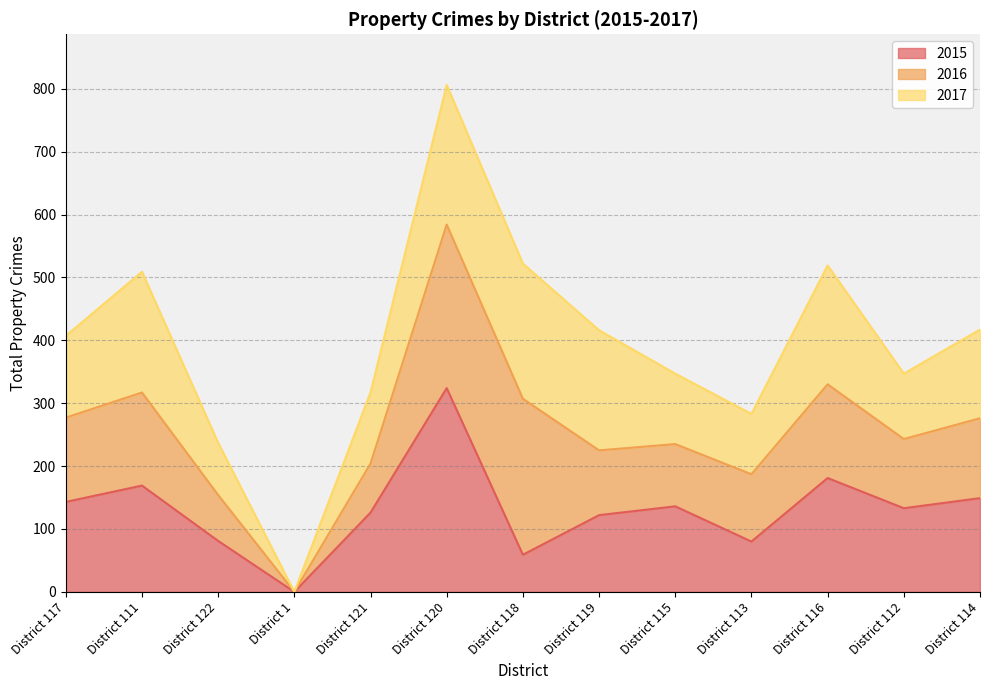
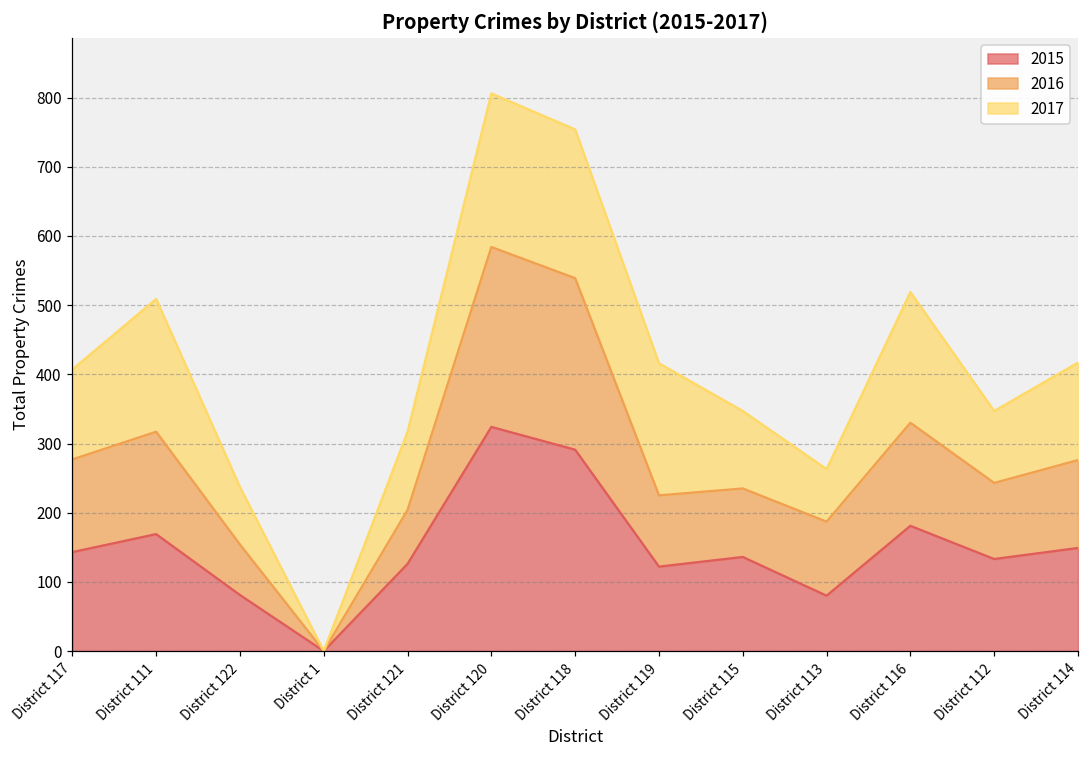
  {
    "2015": {
      "District 117": 140,
      "District 111": 170,
      "District 122": 80,
      "District 121": 130,
      "District 120": 320,
-     "District 118": 60,
+     "District 118": 290,
      "District 119": 120,
      "District 115": 140,
      "District 113": 80,
      "District 116": 180,
      "District 112": 130,
      "District 114": 150
    },
    "2016": {
      "District 117": 130,
      "District 111": 150,
      "District 122": 70,
      "District 121": 80,
      "District 120": 260,
      "District 118": 250,
      "District 119": 100,
      "District 115": 100,
      "District 113": 110,
      "District 116": 150,
      "District 112": 110,
      "District 114": 130
    },
    "2017": {
      "District 117": 130,
      "District 111": 190,
      "District 122": 80,
      "District 121": 110,
      "District 120": 220,
      "District 118": 220,
      "District 119": 190,
      "District 115": 110,
-     "District 113": 100,
+     "District 113": 80,
      "District 116": 190,
      "District 112": 100,
      "District 114": 140
    }
  }
